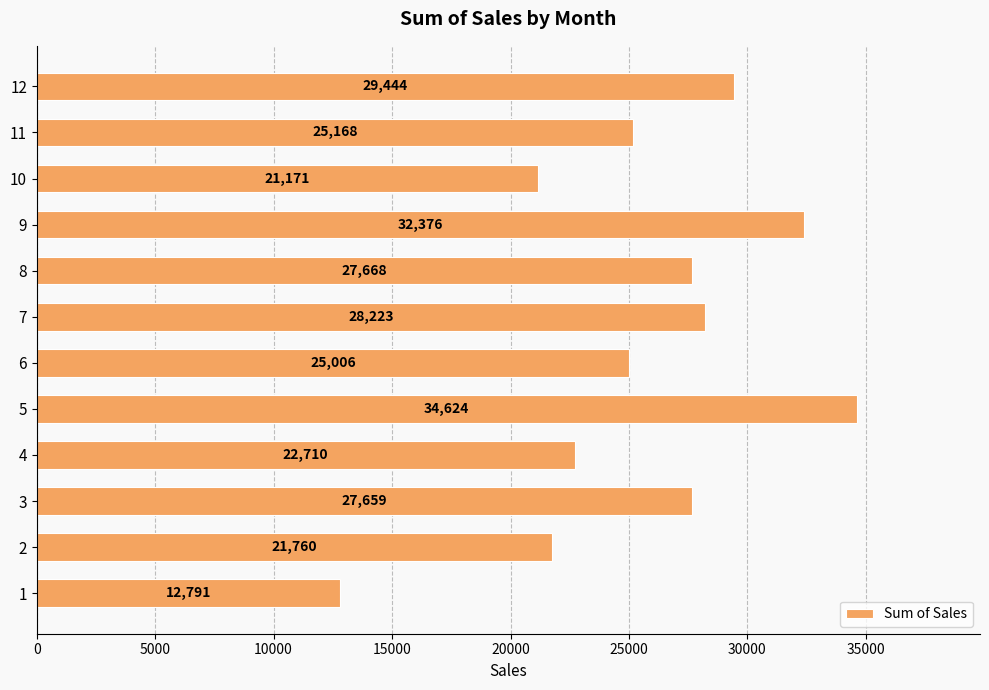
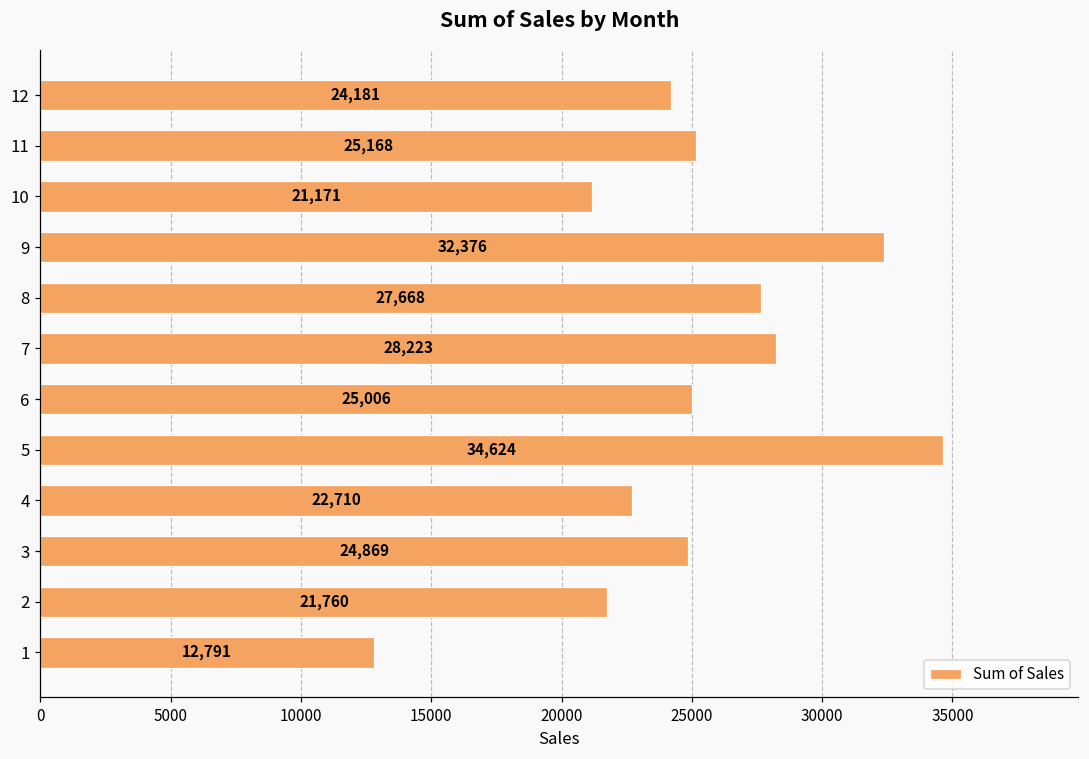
  {
-   "12": "29,444",
+   "12": "24,181",
    "11": "25,168",
    "10": "21,171",
    "9": "32,376",
    "8": "27,668",
    "7": "28,223",
    "6": "25,006",
    "5": "34,624",
    "4": "22,710",
-   "3": "27,659",
+   "3": "24,869",
    "2": "21,760",
    "1": "12,791"
  }
